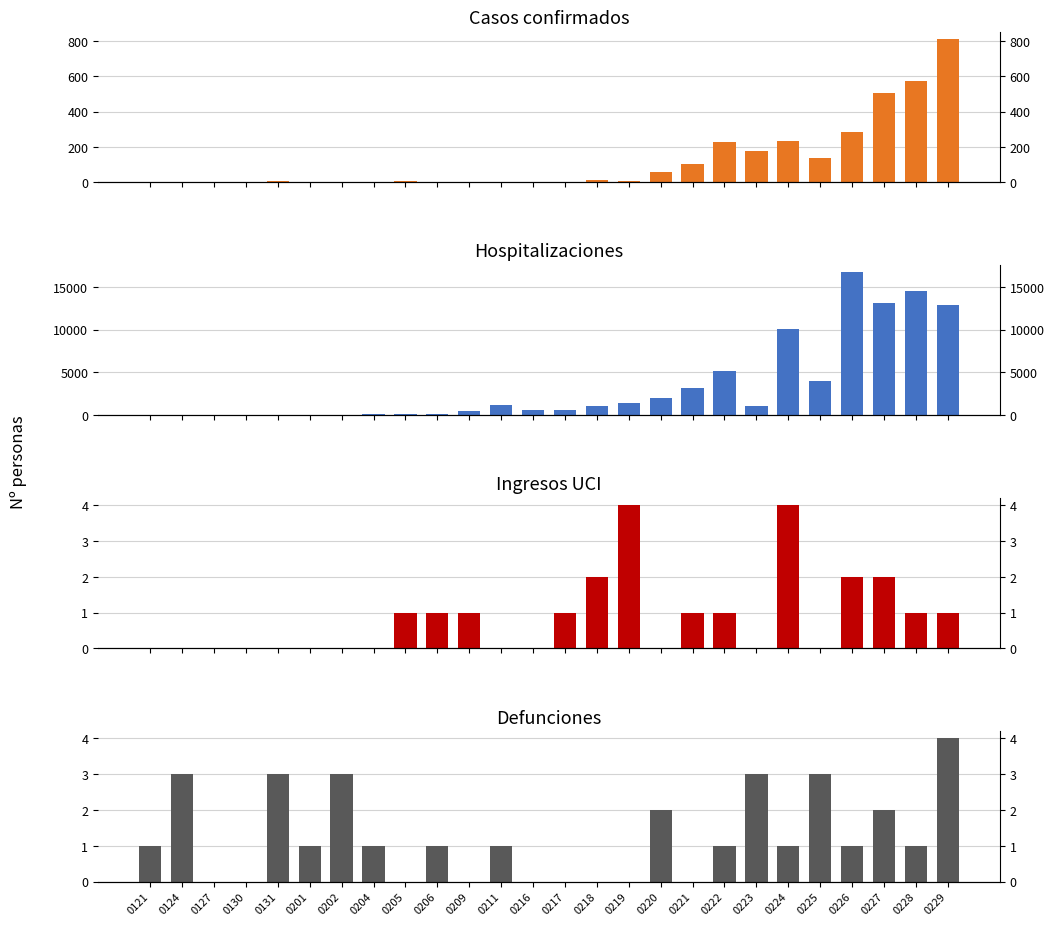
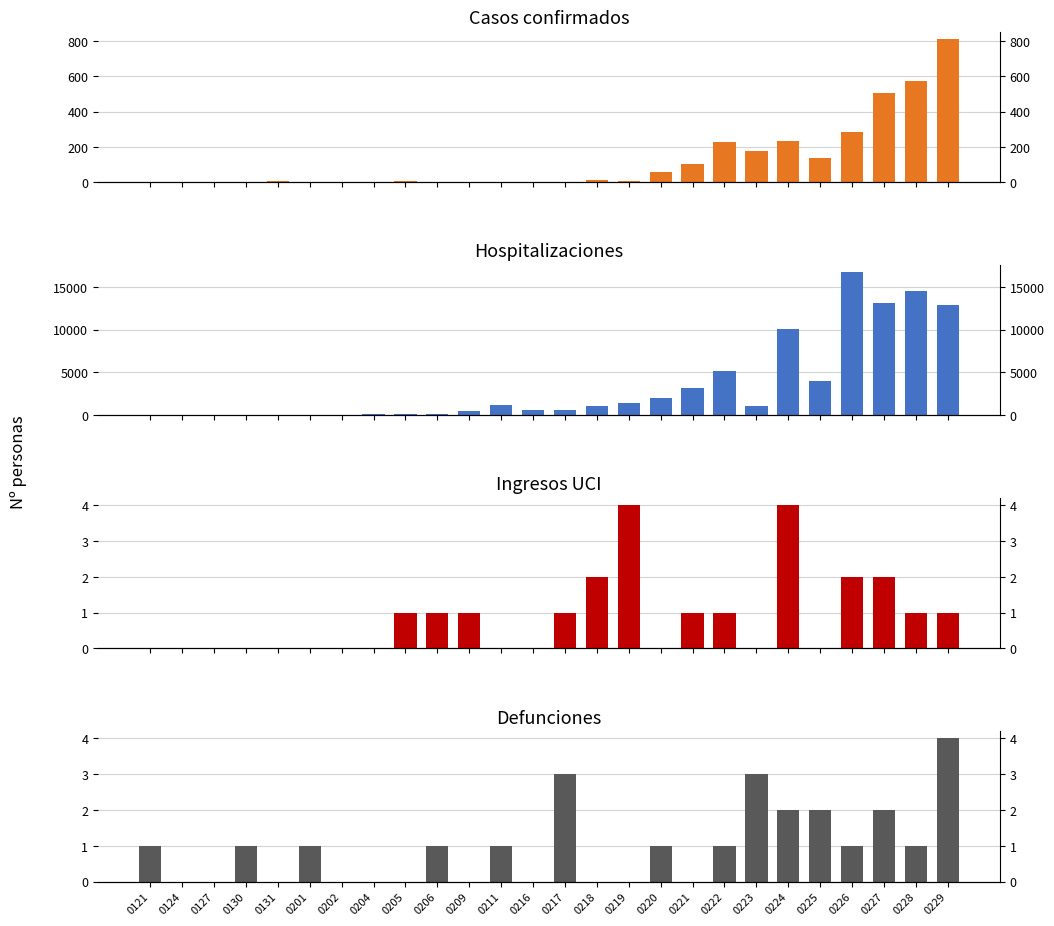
  {
    "Defunciones": {
      "0121": 1,
-     "0124": 3,
+     "0124": 0,
      "0127": 0,
-     "0130": 0,
-     "0131": 3,
+     "0130": 1,
+     "0131": 0,
      "0201": 1,
-     "0202": 3,
-     "0204": 1,
+     "0202": 0,
+     "0204": 0,
      "0205": 0,
      "0206": 1,
      "0209": 0,
      "0211": 1,
      "0216": 0,
-     "0217": 0,
+     "0217": 3,
      "0218": 0,
      "0219": 0,
-     "0220": 2,
+     "0220": 1,
      "0221": 0,
      "0222": 1,
      "0223": 3,
-     "0224": 1,
-     "0225": 3,
+     "0224": 2,
+     "0225": 2,
      "0226": 1,
      "0227": 2,
      "0228": 1,
      "0229": 4
    }
  }
